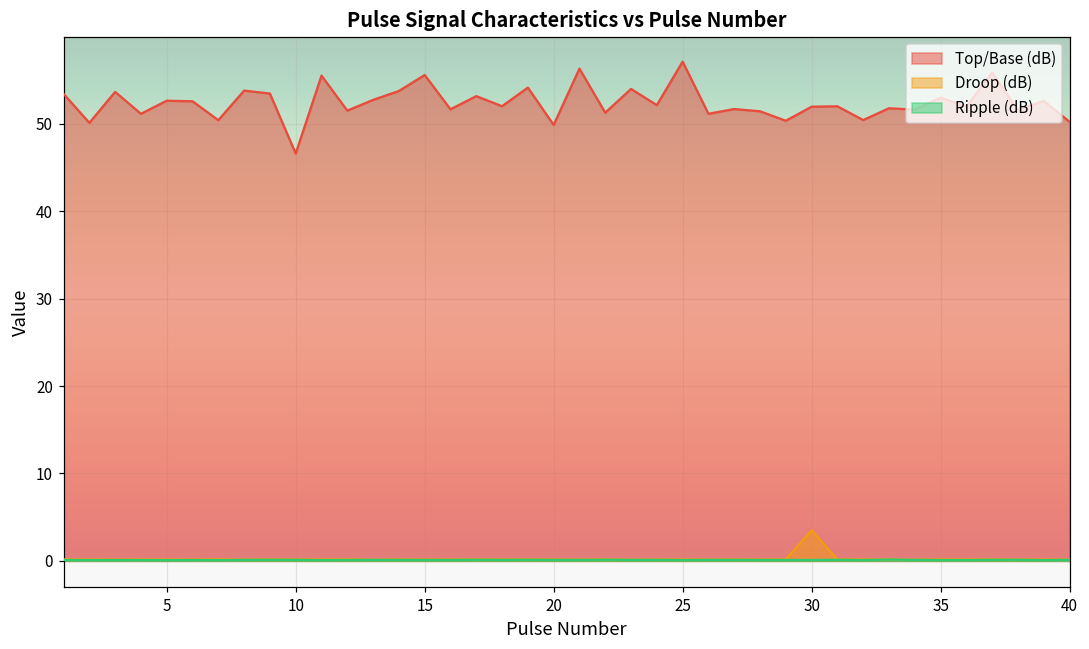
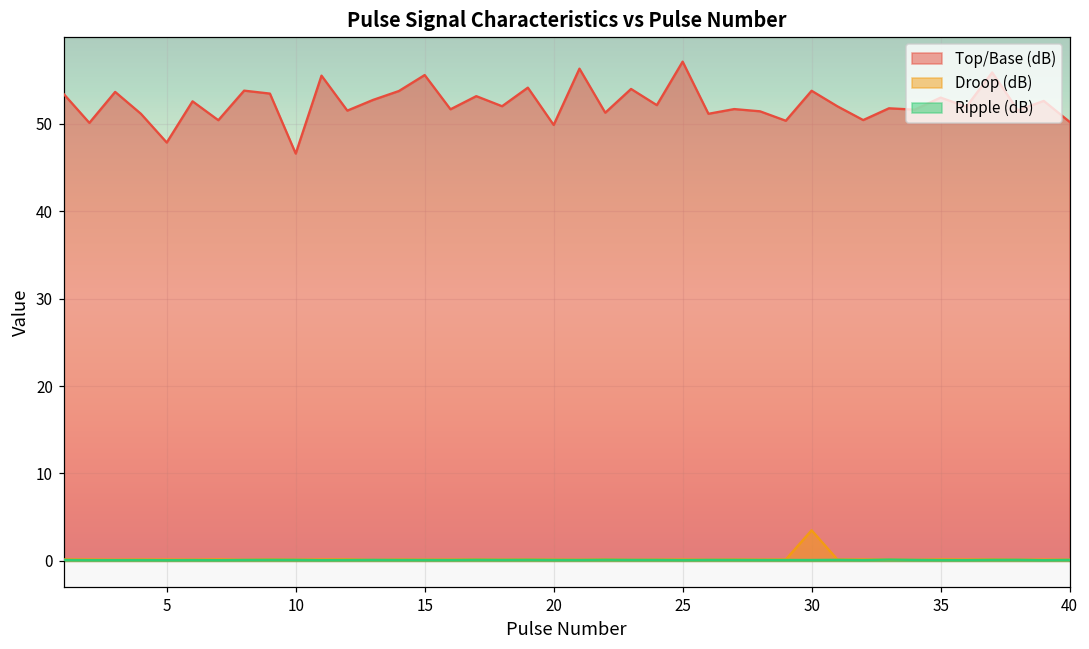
  {
    "Top/Base (dB)": {
-     "5": 53,
+     "5": 48,
      "10": 47,
      "15": 56,
      "20": 50,
      "25": 57,
-     "30": 52,
+     "30": 54,
      "40": 50
    },
    "Droop (dB)": {
      "30": 4
    },
    "Ripple (dB)": {
      "30": 0
    }
  }
